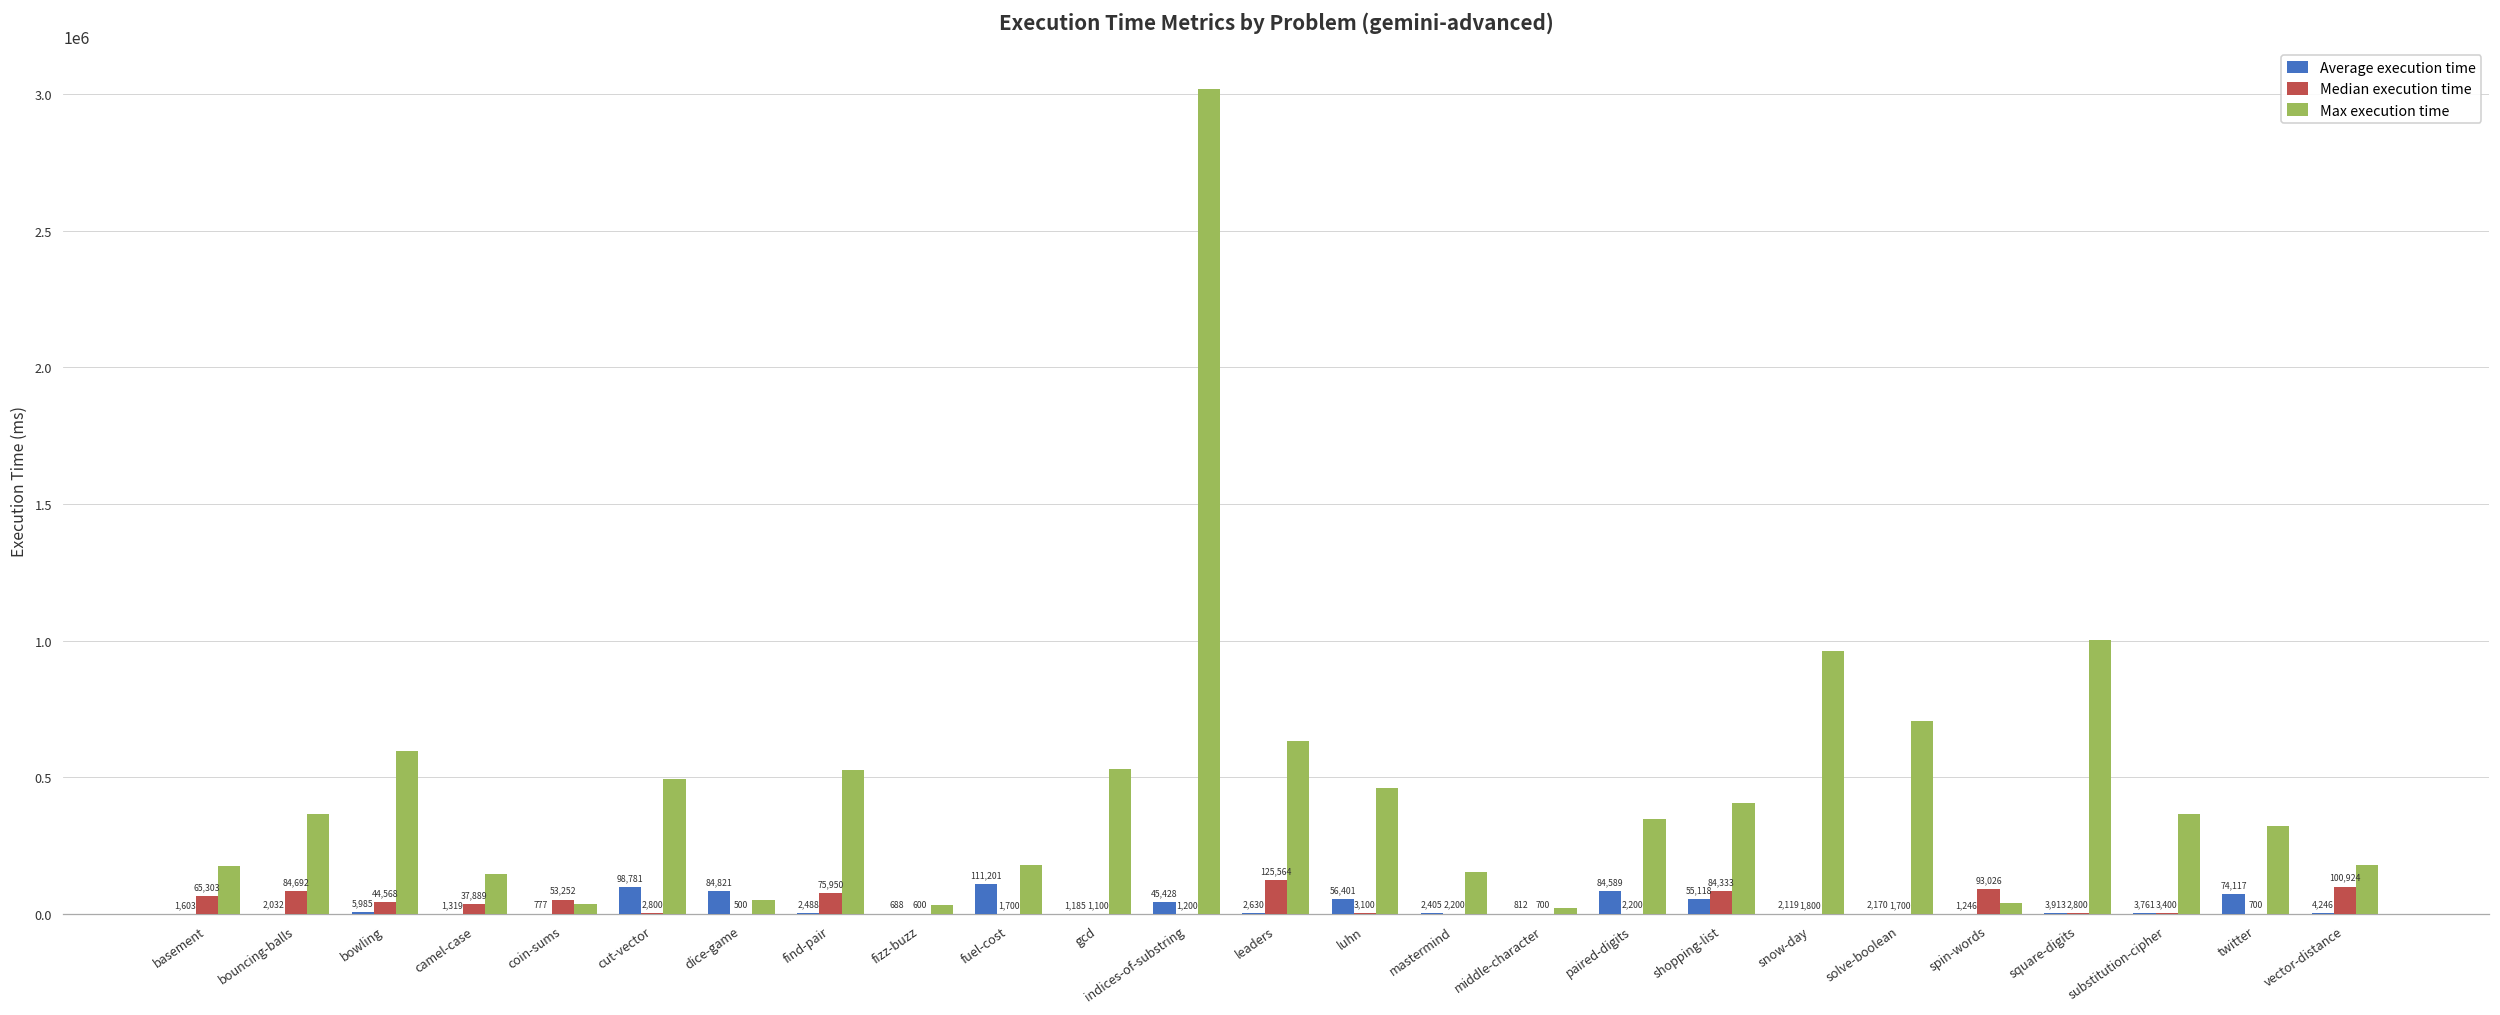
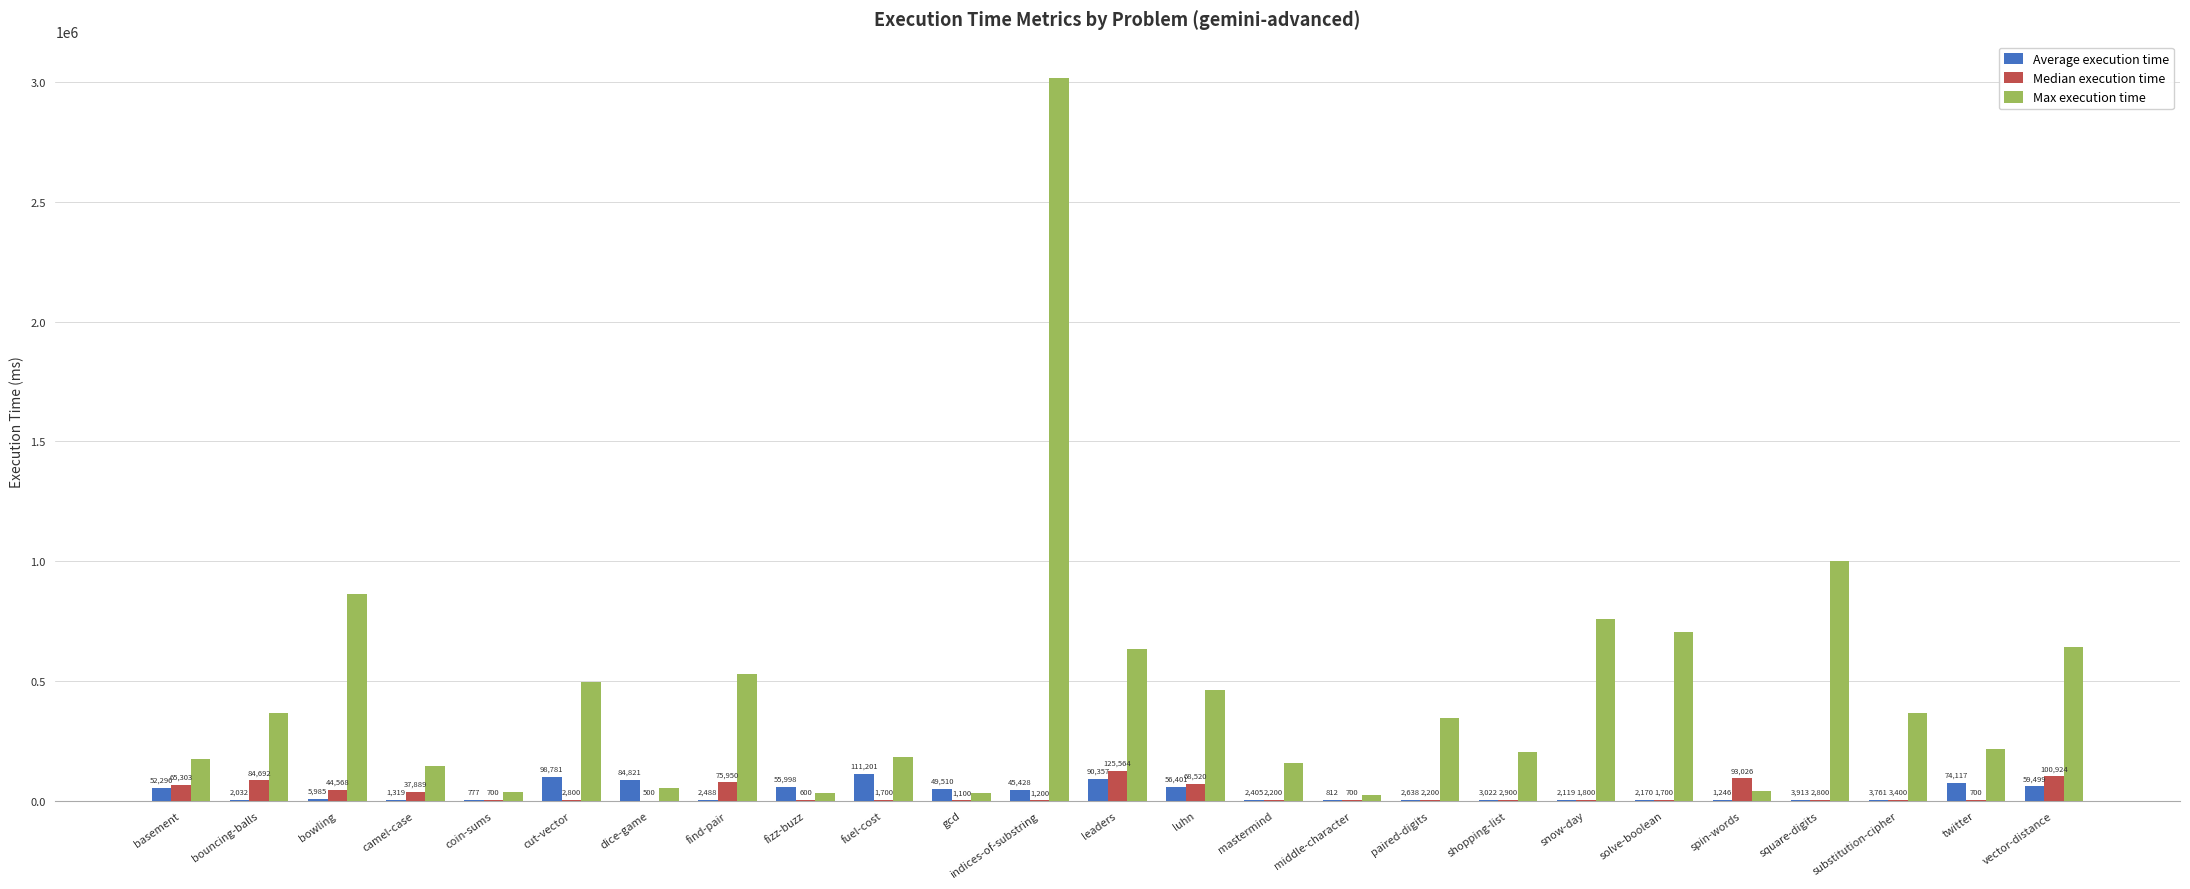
  {
    "Average execution time": {
-     "basement": "1,603",
+     "basement": "52,296",
      "bouncing-balls": "2,032",
      "bowling": "5,985",
      "camel-case": "1,319",
      "coin-sums": "777",
      "cut-vector": "98,781",
      "dice-game": "84,821",
      "find-pair": "2,488",
-     "fizz-buzz": "688",
+     "fizz-buzz": "55,998",
      "fuel-cost": "111,201",
-     "gcd": "1,185",
+     "gcd": "49,510",
      "indices-of-substring": "45,428",
-     "leaders": "2,630",
+     "leaders": "90,357",
      "luhn": "56,401",
      "mastermind": "2,405",
      "middle-character": "812",
-     "paired-digits": "84,589",
-     "shopping-list": "55,118",
+     "paired-digits": "2,638",
+     "shopping-list": "3,022",
      "snow-day": "2,119",
      "solve-boolean": "2,170",
      "spin-words": "1,246",
      "square-digits": "3,913",
      "substitution-cipher": "3,761",
      "twitter": "74,117",
-     "vector-distance": "4,246"
+     "vector-distance": "59,499"
    },
    "Median execution time": {
      "basement": "65,303",
      "bouncing-balls": "84,692",
      "bowling": "44,568",
      "camel-case": "37,889",
-     "coin-sums": "53,252",
+     "coin-sums": "700",
      "cut-vector": "2,800",
      "dice-game": "500",
      "find-pair": "75,950",
      "fizz-buzz": "600",
      "fuel-cost": "1,700",
      "gcd": "1,100",
      "indices-of-substring": "1,200",
      "leaders": "125,564",
-     "luhn": "3,100",
+     "luhn": "68,520",
      "mastermind": "2,200",
      "middle-character": "700",
      "paired-digits": "2,200",
-     "shopping-list": "84,333",
+     "shopping-list": "2,900",
      "snow-day": "1,800",
      "solve-boolean": "1,700",
      "spin-words": "93,026",
      "square-digits": "2,800",
      "substitution-cipher": "3,400",
      "twitter": "700",
      "vector-distance": "100,924"
    },
    "Max execution time": {
      "basement": "180000",
      "bouncing-balls": "360000",
-     "bowling": "600000",
+     "bowling": "860000",
      "camel-case": "150000",
      "coin-sums": "40000",
      "cut-vector": "490000",
      "dice-game": "50000",
      "find-pair": "530000",
      "fizz-buzz": "30000",
      "fuel-cost": "180000",
-     "gcd": "530000",
+     "gcd": "30000",
      "indices-of-substring": "3020000",
      "leaders": "630000",
      "luhn": "460000",
      "mastermind": "160000",
      "middle-character": "20000",
      "paired-digits": "350000",
-     "shopping-list": "400000",
-     "snow-day": "960000",
+     "shopping-list": "200000",
+     "snow-day": "760000",
      "solve-boolean": "710000",
      "spin-words": "40000",
      "square-digits": "1000000",
      "substitution-cipher": "370000",
-     "twitter": "320000",
-     "vector-distance": "180000"
+     "twitter": "220000",
+     "vector-distance": "640000"
    }
  }
